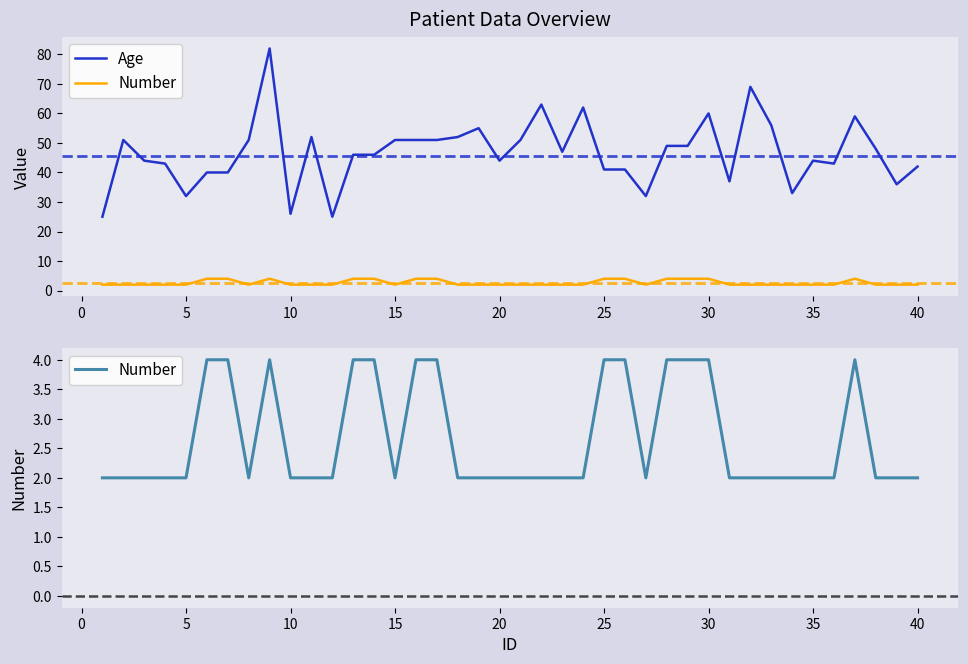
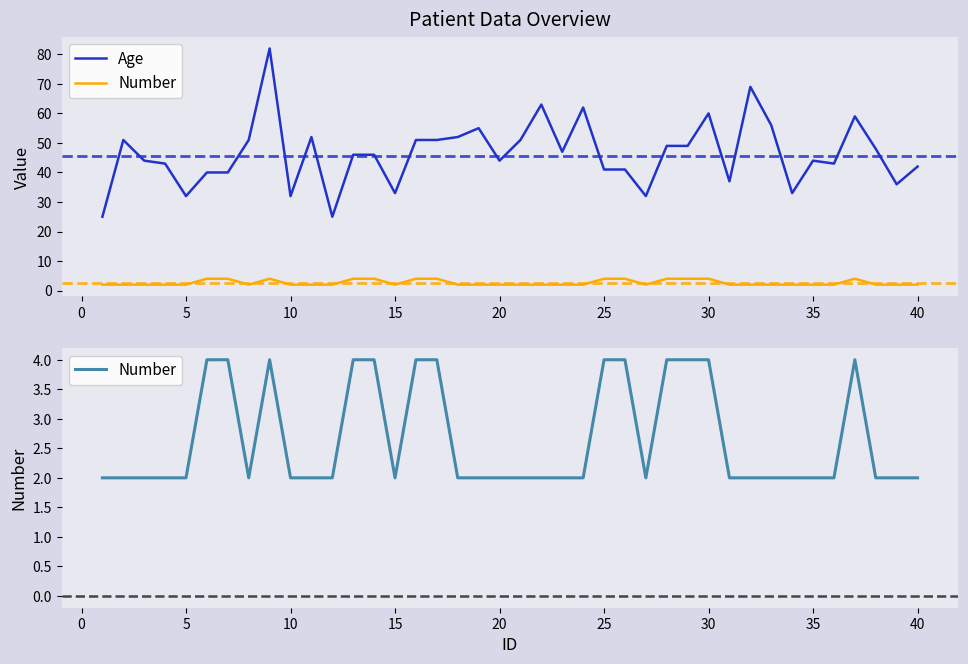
  {
    "Patient Data Overview": {
      "Age": {
        "5": 32,
-       "10": 26,
-       "15": 51,
+       "10": 32,
+       "15": 33,
        "20": 44,
        "25": 41,
        "30": 60,
        "35": 44,
        "40": 42
      }
    }
  }
